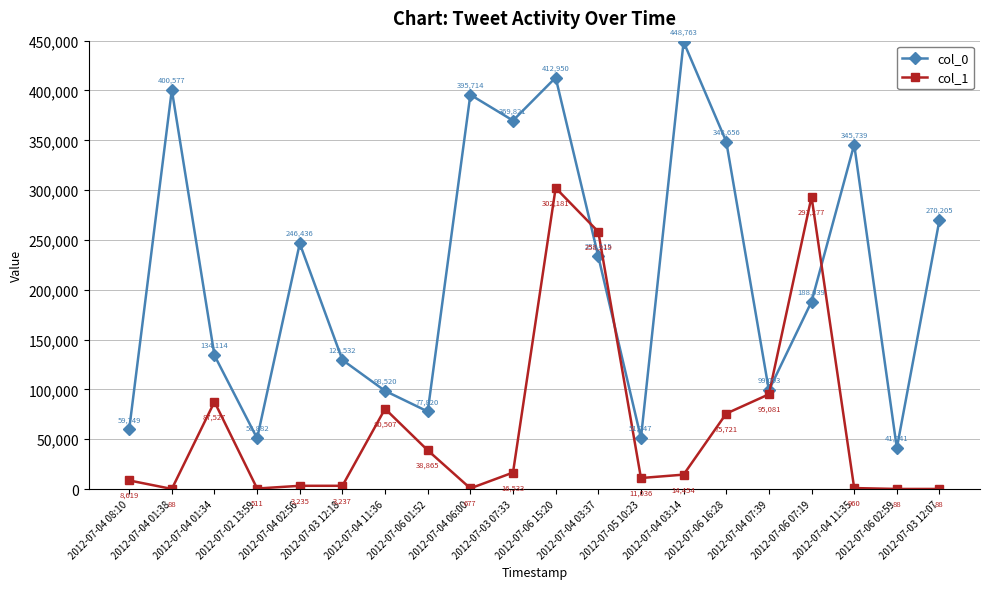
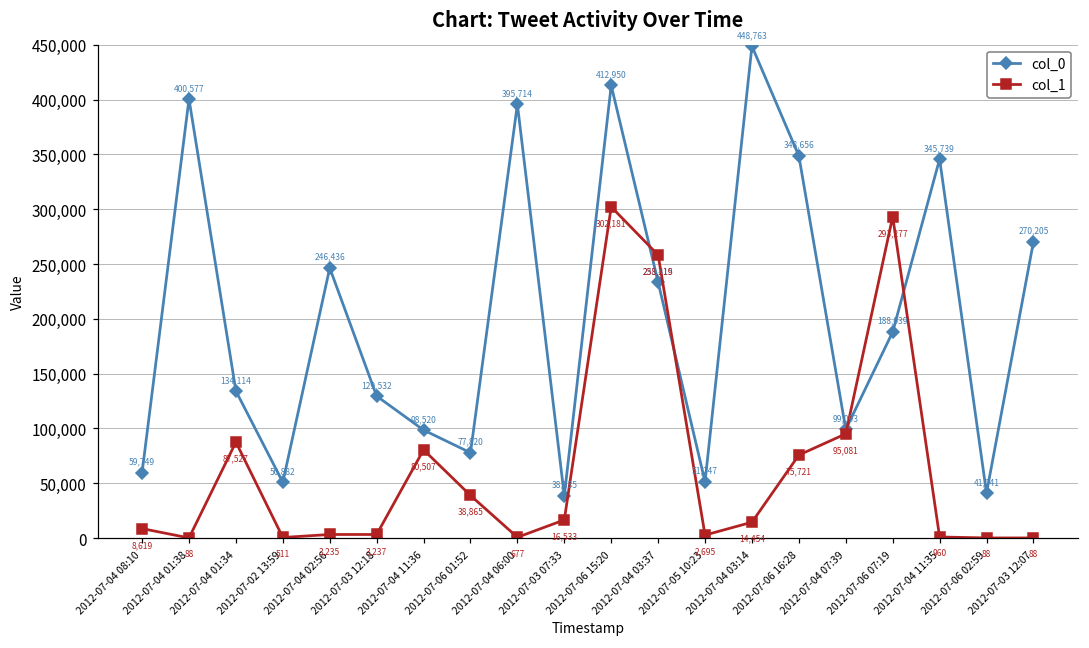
  {
    "col_0": {
      "2012-07-04 08:10": "59,749",
      "2012-07-04 01:38": "400,577",
      "2012-07-04 01:34": "134,114",
      "2012-07-02 13:59": "50,882",
      "2012-07-04 02:56": "246,436",
      "2012-07-03 12:18": "129,532",
      "2012-07-04 11:36": "98,520",
      "2012-07-06 01:52": "77,820",
      "2012-07-04 06:00": "395,714",
-     "2012-07-03 07:33": "369,821",
+     "2012-07-03 07:33": "38,535",
      "2012-07-06 15:20": "412,950",
      "2012-07-05 10:23": "51,247",
      "2012-07-04 03:14": "448,763",
      "2012-07-06 16:28": "348,656",
      "2012-07-04 07:39": "99,093",
      "2012-07-06 07:19": "188,039",
      "2012-07-04 11:35": "345,739",
      "2012-07-06 02:59": "41,041",
      "2012-07-03 12:07": "270,205"
    },
    "col_1": {
      "2012-07-04 08:10": "8,619",
      "2012-07-04 01:38": "88",
      "2012-07-04 01:34": "87,527",
      "2012-07-02 13:59": "511",
      "2012-07-04 02:56": "3,235",
      "2012-07-03 12:18": "3,237",
      "2012-07-04 11:36": "80,507",
      "2012-07-06 01:52": "38,865",
      "2012-07-04 06:00": "677",
      "2012-07-03 07:33": "16,533",
      "2012-07-06 15:20": "302,181",
-     "2012-07-05 10:23": "11,036",
+     "2012-07-05 10:23": "2,695",
      "2012-07-04 03:14": "14,454",
      "2012-07-06 16:28": "75,721",
      "2012-07-04 07:39": "95,081",
      "2012-07-06 07:19": "293,277",
      "2012-07-04 11:35": "960",
      "2012-07-06 02:59": "88",
      "2012-07-03 12:07": "88"
    }
  }
